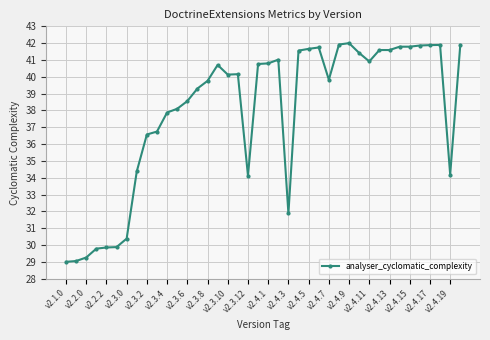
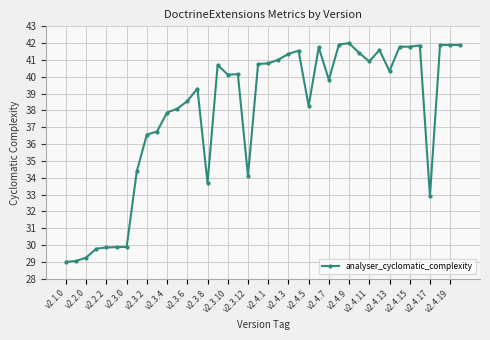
  {
    "v2.1.0": 29.0,
    "v2.2.0": 29.3,
    "v2.2.2": 29.9,
-   "v2.3.0": 30.4,
+   "v2.3.0": 29.9,
    "v2.3.2": 36.6,
    "v2.3.4": 37.9,
    "v2.3.6": 38.6,
-   "v2.3.8": 39.8,
+   "v2.3.8": 33.7,
    "v2.3.10": 40.1,
    "v2.3.12": 34.1,
    "v2.4.1": 40.8,
-   "v2.4.3": 31.9,
-   "v2.4.5": 41.7,
+   "v2.4.3": 41.4,
+   "v2.4.5": 38.3,
    "v2.4.7": 39.8,
    "v2.4.9": 42.0,
    "v2.4.11": 40.9,
-   "v2.4.13": 41.6,
+   "v2.4.13": 40.3,
    "v2.4.15": 41.8,
-   "v2.4.17": 41.9,
-   "v2.4.19": 34.2
+   "v2.4.17": 32.9,
+   "v2.4.19": 41.9
  }
